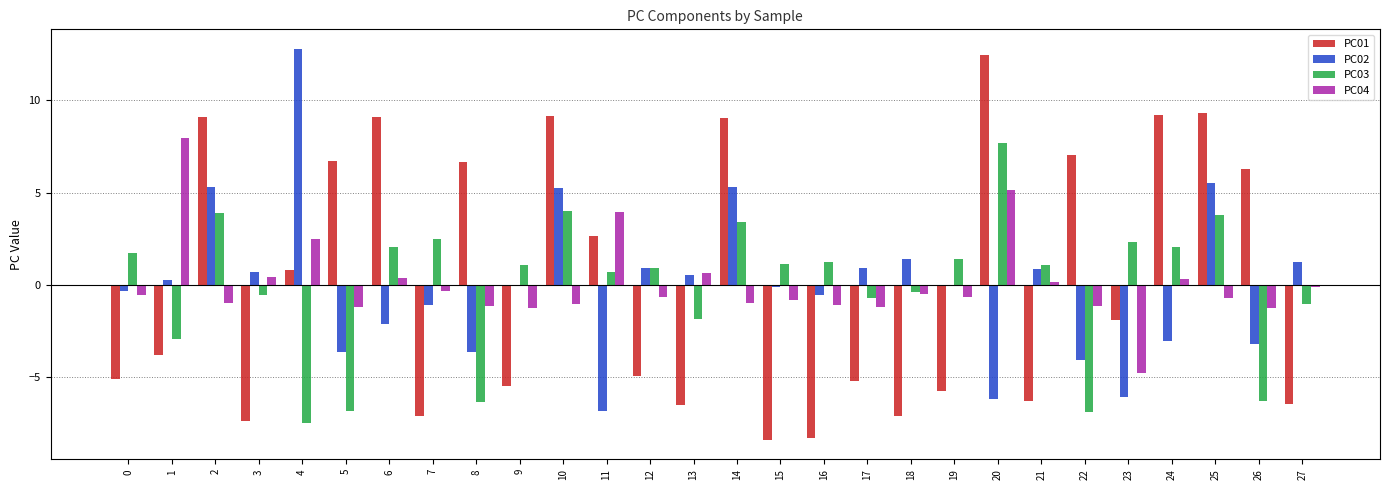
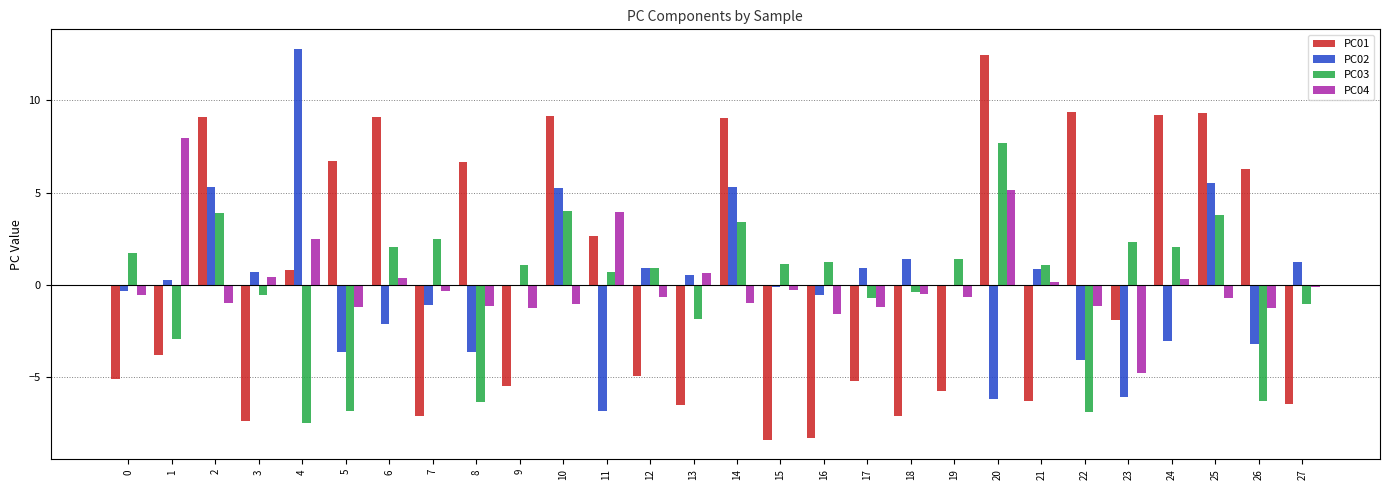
  {
    "PC01": {
      "0": -5.1,
      "1": -3.8,
      "2": 9.1,
      "3": -7.4,
      "4": 0.8,
      "5": 6.7,
      "6": 9.1,
      "7": -7.1,
      "8": 6.6,
      "9": -5.5,
      "10": 9.2,
      "11": 2.7,
      "12": -4.9,
      "13": -6.5,
      "14": 9.0,
      "15": -8.4,
      "16": -8.3,
      "17": -5.2,
      "18": -7.1,
      "19": -5.8,
      "20": 12.5,
      "21": -6.3,
-     "22": 7.1,
+     "22": 9.4,
      "23": -1.9,
      "24": 9.2,
      "25": 9.3,
      "26": 6.3,
      "27": -6.5
    },
    "PC02": {
      "0": -0.4,
      "1": 0.3,
      "2": 5.3,
      "3": 0.7,
      "4": 12.8,
      "5": -3.6,
      "6": -2.1,
      "7": -1.1,
      "8": -3.6,
      "10": 5.3,
      "11": -6.8,
      "12": 0.9,
      "13": 0.5,
      "14": 5.3,
      "16": -0.5,
      "17": 0.9,
      "18": 1.4,
      "20": -6.2,
      "21": 0.8,
      "22": -4.1,
      "23": -6.1,
      "24": -3.0,
      "25": 5.5,
      "26": -3.2,
      "27": 1.2
    },
    "PC03": {
      "0": 1.8,
      "1": -3.0,
      "2": 3.9,
      "3": -0.6,
      "4": -7.5,
      "5": -6.9,
      "6": 2.1,
      "7": 2.5,
      "8": -6.4,
      "9": 1.1,
      "10": 4.0,
      "11": 0.7,
      "12": 0.9,
      "13": -1.8,
      "14": 3.4,
      "15": 1.1,
      "16": 1.2,
      "17": -0.7,
      "18": -0.4,
      "19": 1.4,
      "20": 7.7,
      "21": 1.1,
      "22": -6.9,
      "23": 2.3,
      "24": 2.0,
      "25": 3.8,
      "26": -6.3,
      "27": -1.0
    },
    "PC04": {
      "0": -0.6,
      "1": 8.0,
      "2": -1.0,
      "3": 0.4,
      "4": 2.5,
      "5": -1.2,
      "6": 0.4,
      "7": -0.3,
      "8": -1.2,
      "9": -1.2,
      "10": -1.0,
      "11": 3.9,
      "12": -0.7,
      "13": 0.6,
      "14": -1.0,
-     "15": -0.8,
-     "16": -1.1,
+     "15": -0.3,
+     "16": -1.6,
      "17": -1.2,
      "18": -0.5,
      "19": -0.7,
      "20": 5.1,
      "22": -1.1,
      "23": -4.8,
      "24": 0.3,
      "25": -0.7,
      "26": -1.3
    }
  }
